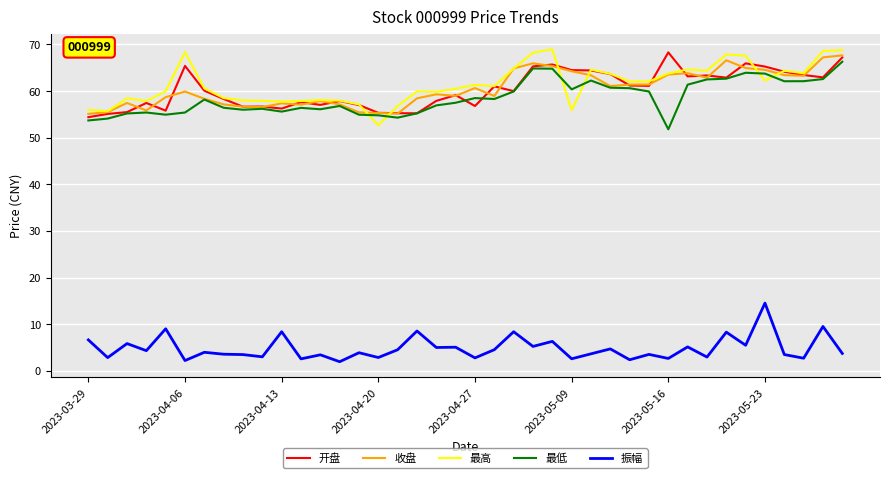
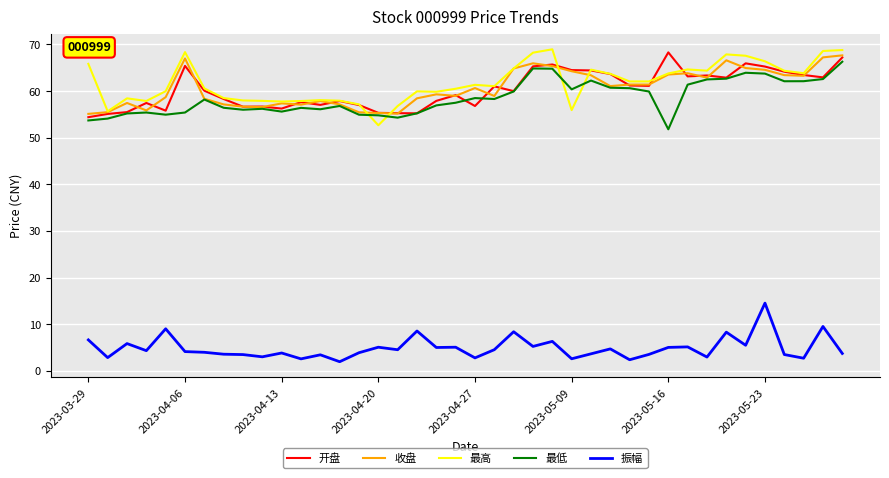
  {
    "开盘": {
      "2023-03-29": 54,
      "2023-04-06": 65,
      "2023-04-13": 56,
      "2023-04-27": 57,
      "2023-05-16": 68,
      "2023-05-23": 65
    },
    "收盘": {
      "2023-03-29": 55,
-     "2023-04-06": 60,
+     "2023-04-06": 67,
      "2023-04-27": 61,
      "2023-05-23": 65
    },
    "最高": {
-     "2023-03-29": 56,
+     "2023-03-29": 66,
      "2023-04-06": 68,
      "2023-04-20": 53,
      "2023-04-27": 61,
      "2023-05-09": 56,
-     "2023-05-23": 62
+     "2023-05-23": 66
    },
    "最低": {
      "2023-03-29": 54,
      "2023-04-06": 55,
      "2023-04-13": 56,
      "2023-04-27": 59,
      "2023-05-09": 60,
      "2023-05-16": 52,
      "2023-05-23": 64
    },
    "振幅": {
      "2023-03-29": 7,
-     "2023-04-06": 2,
-     "2023-04-13": 8,
-     "2023-04-20": 3,
+     "2023-04-06": 4,
+     "2023-04-13": 4,
+     "2023-04-20": 5,
      "2023-04-27": 3,
      "2023-05-09": 3,
-     "2023-05-16": 3,
+     "2023-05-16": 5,
      "2023-05-23": 15
    }
  }
